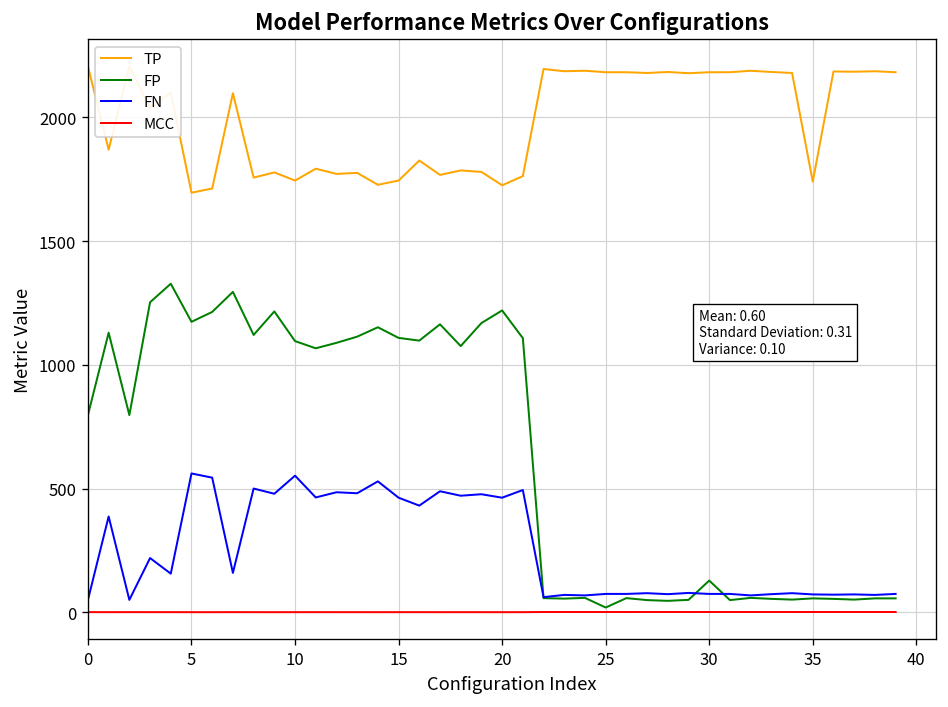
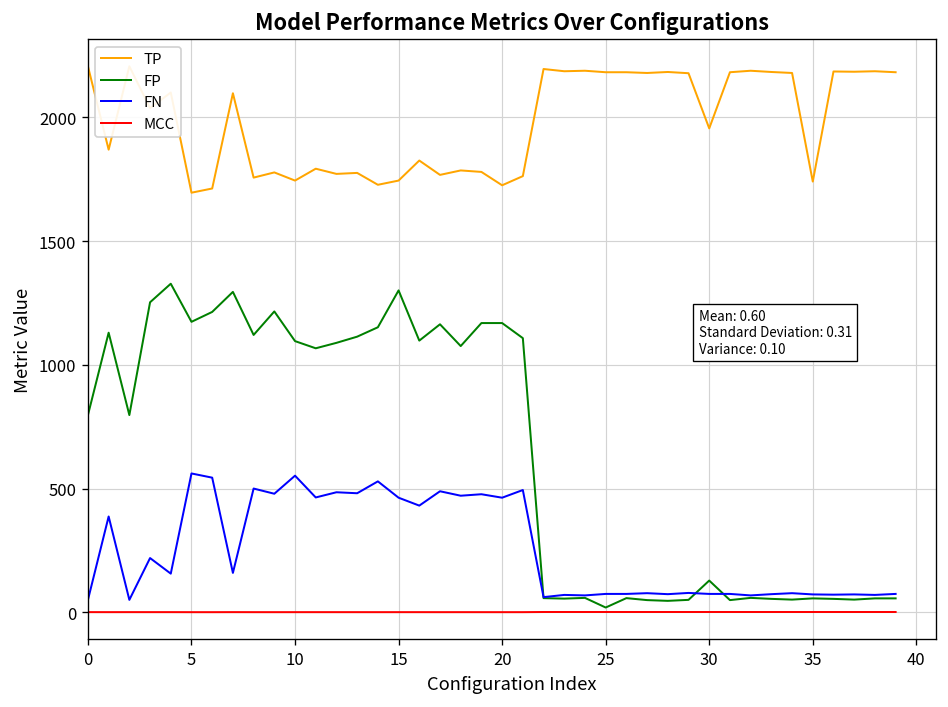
  {
    "TP": {
      "0": 2210,
      "5": 1700,
      "10": 1750,
      "15": 1750,
      "20": 1730,
      "25": 2180,
-     "30": 2180,
+     "30": 1960,
      "35": 1740
    },
    "FP": {
      "0": 800,
      "5": 1170,
      "10": 1100,
-     "15": 1110,
-     "20": 1220,
+     "15": 1300,
+     "20": 1170,
      "25": 20,
      "30": 130,
      "35": 60
    },
    "FN": {
      "0": 50,
      "5": 560,
      "10": 550,
      "15": 460,
      "20": 460,
      "25": 70,
      "30": 70,
      "35": 70
    },
    "MCC": {
      "0": 0,
      "5": 0,
      "10": 0,
      "15": 0,
      "20": 0,
      "25": 0,
      "30": 0,
      "35": 0
    }
  }
